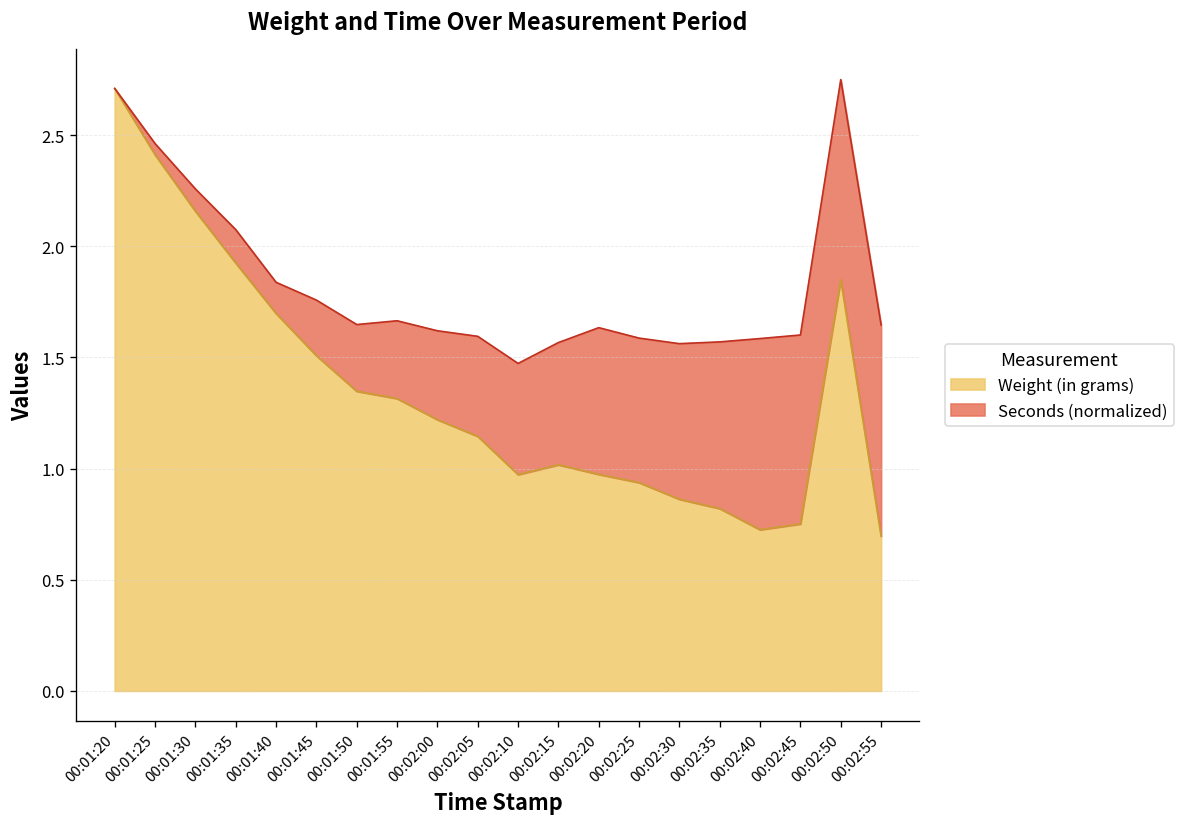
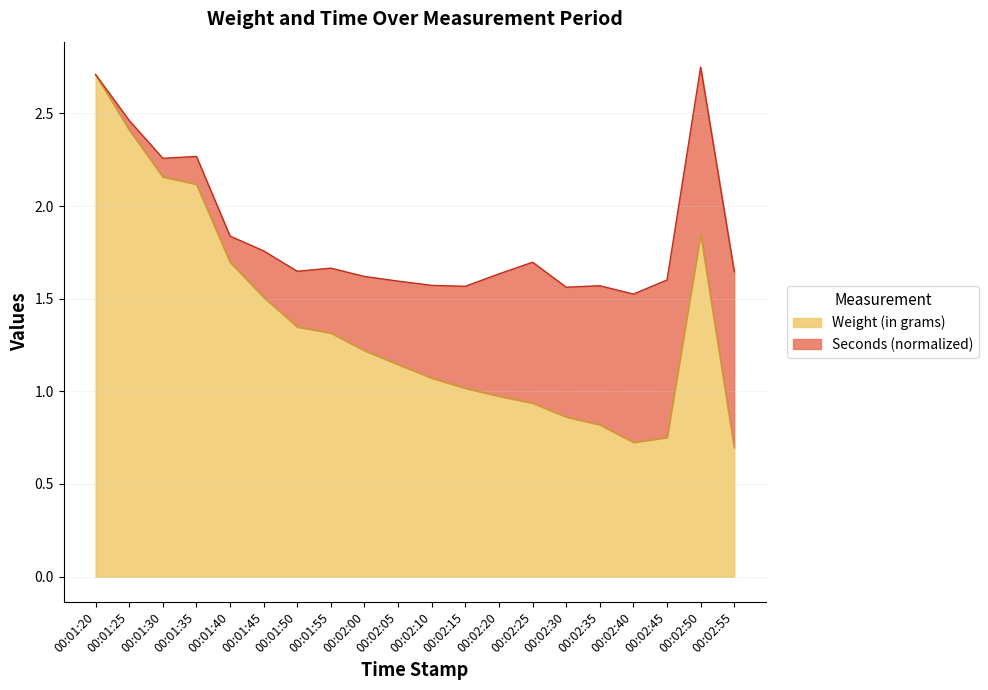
  {
    "Weight (in grams)": {
      "00:01:25": 2.41,
      "00:01:30": 2.16,
-     "00:01:35": 1.93,
+     "00:01:35": 2.12,
      "00:01:40": 1.70,
      "00:01:45": 1.51,
      "00:01:50": 1.35,
      "00:01:55": 1.32,
      "00:02:00": 1.22,
      "00:02:05": 1.15,
-     "00:02:10": 0.97,
+     "00:02:10": 1.07,
      "00:02:15": 1.02,
      "00:02:20": 0.97,
      "00:02:25": 0.94,
      "00:02:30": 0.86,
      "00:02:35": 0.82,
      "00:02:40": 0.73,
      "00:02:45": 0.75,
      "00:02:50": 1.85,
      "00:02:55": 0.70
    },
    "Seconds (normalized)": {
      "00:01:25": 0.05,
      "00:01:30": 0.10,
      "00:01:35": 0.15,
      "00:01:40": 0.14,
      "00:01:45": 0.25,
      "00:01:50": 0.30,
      "00:01:55": 0.35,
      "00:02:00": 0.40,
      "00:02:05": 0.45,
      "00:02:10": 0.50,
      "00:02:15": 0.55,
      "00:02:20": 0.66,
-     "00:02:25": 0.65,
+     "00:02:25": 0.76,
      "00:02:30": 0.70,
      "00:02:35": 0.75,
-     "00:02:40": 0.86,
+     "00:02:40": 0.80,
      "00:02:45": 0.85,
      "00:02:50": 0.90,
      "00:02:55": 0.95
    }
  }
